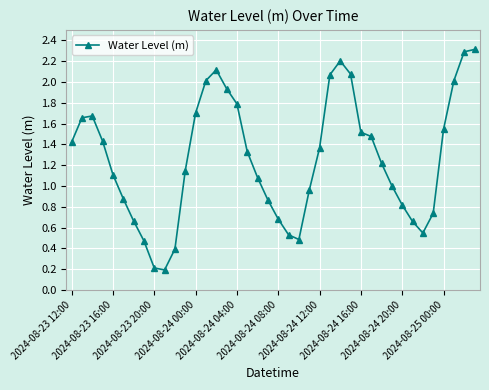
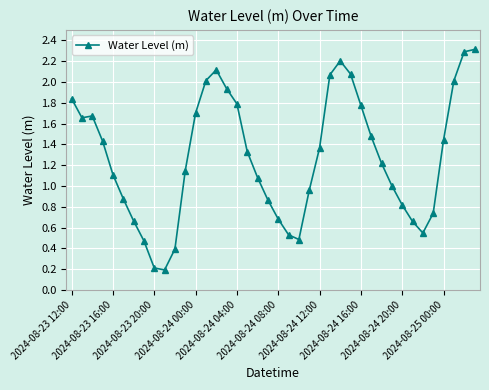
  {
-   "2024-08-23 12:00": 1.42,
+   "2024-08-23 12:00": 1.84,
    "2024-08-23 16:00": 1.11,
    "2024-08-23 20:00": 0.21,
    "2024-08-24 00:00": 1.70,
    "2024-08-24 04:00": 1.79,
    "2024-08-24 08:00": 0.68,
    "2024-08-24 12:00": 1.36,
-   "2024-08-24 16:00": 1.52,
+   "2024-08-24 16:00": 1.78,
    "2024-08-24 20:00": 0.82,
-   "2024-08-25 00:00": 1.54
+   "2024-08-25 00:00": 1.44
  }
